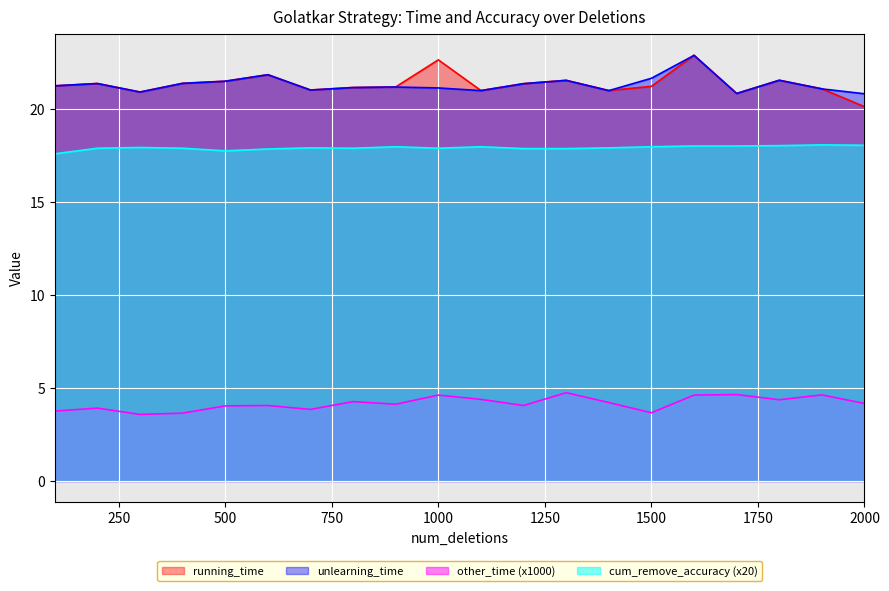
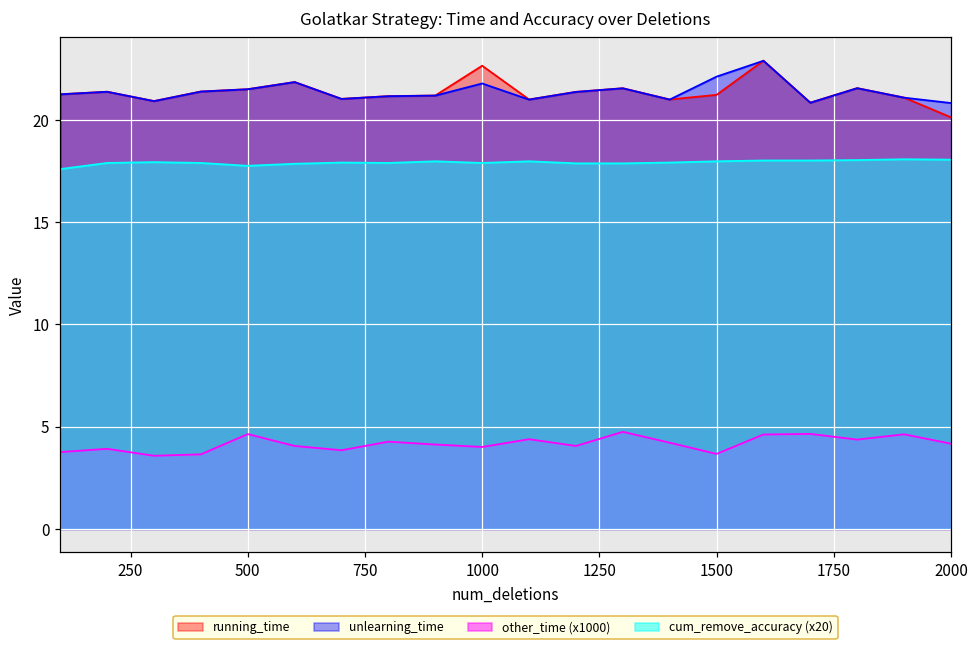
  {
    "running_time": {
      "1000": 22.7,
      "1500": 21.2,
      "2000": 20.1
    },
    "unlearning_time": {
-     "1000": 21.1,
-     "1500": 21.7,
+     "1000": 21.8,
+     "1500": 22.1,
      "2000": 20.8
    },
    "other_time (x1000)": {
-     "500": 4.0,
-     "1000": 4.6,
+     "500": 4.6,
+     "1000": 4.0,
      "1500": 3.7,
      "2000": 4.2
    },
    "cum_remove_accuracy (x20)": {
      "500": 17.8,
      "1000": 17.9,
      "1500": 18.0,
      "2000": 18.1
    }
  }
